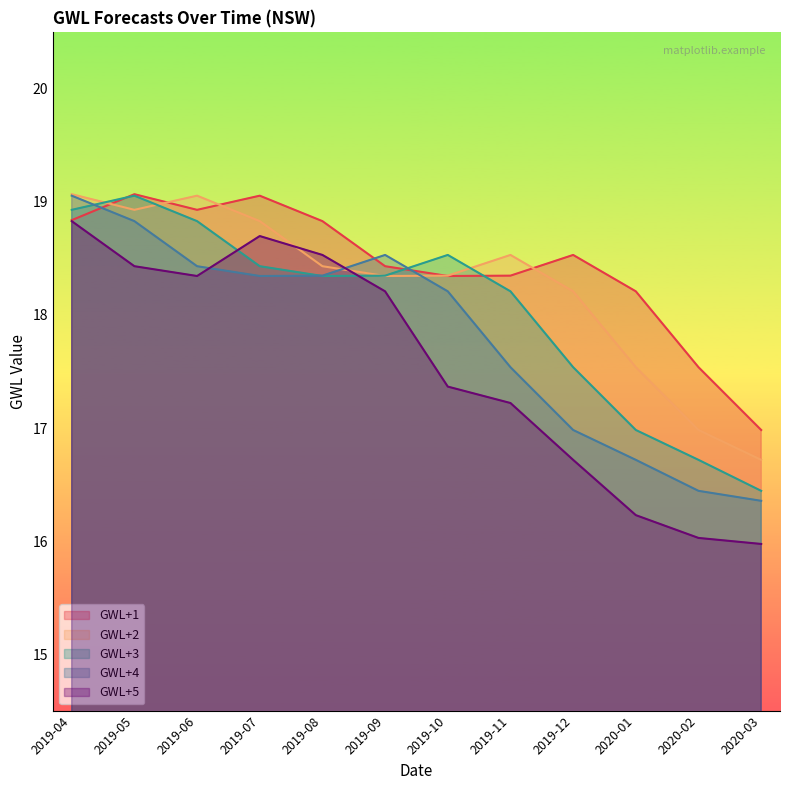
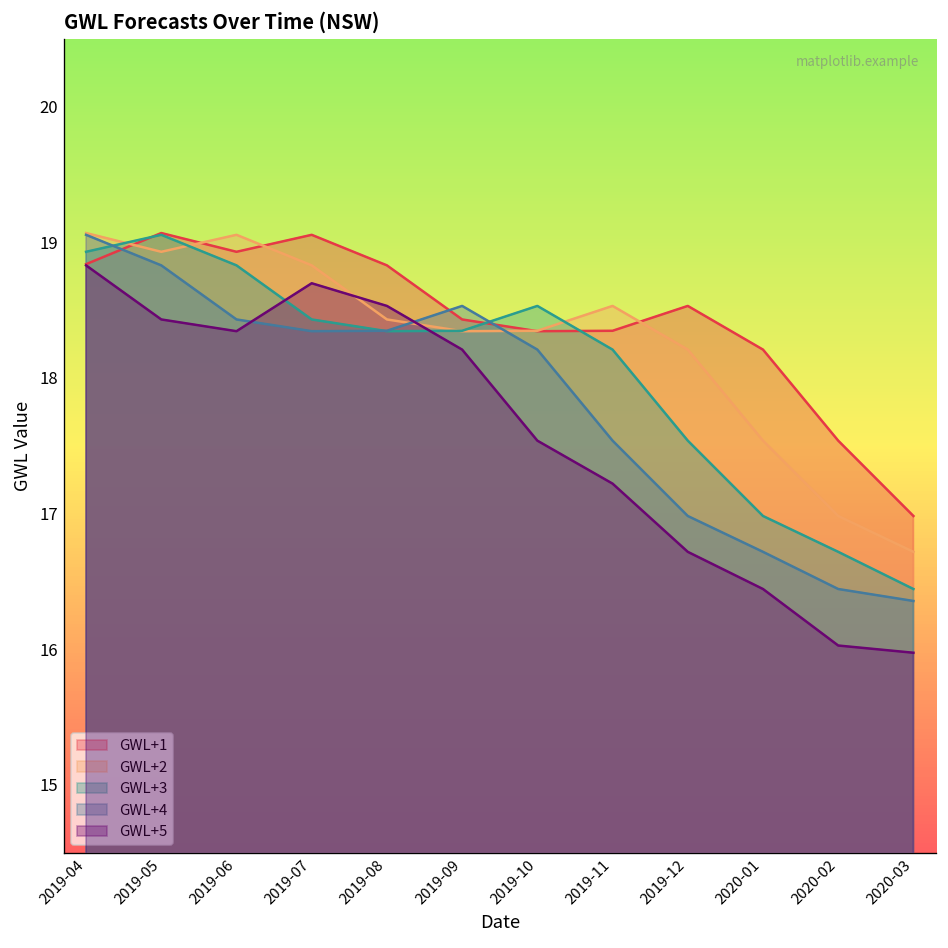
  {
    "GWL+5": {
      "2019-05": 18.43,
      "2019-06": 18.34,
      "2019-07": 18.70,
      "2019-08": 18.53,
      "2019-09": 18.21,
-     "2019-10": 17.37,
+     "2019-10": 17.54,
      "2019-11": 17.22,
      "2019-12": 16.72,
-     "2020-01": 16.23,
+     "2020-01": 16.44,
      "2020-02": 16.03,
      "2020-03": 15.97
    }
  }
